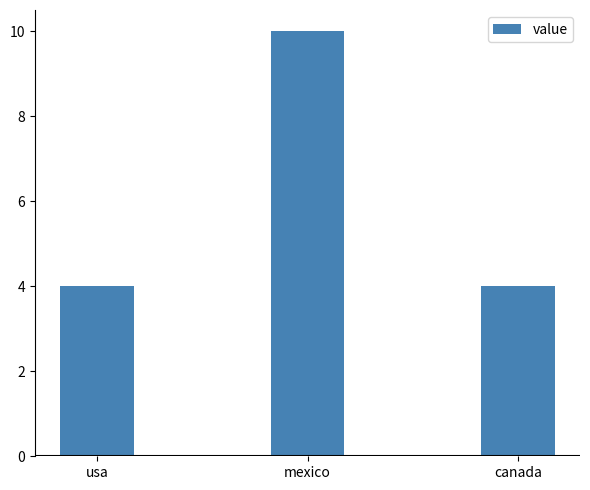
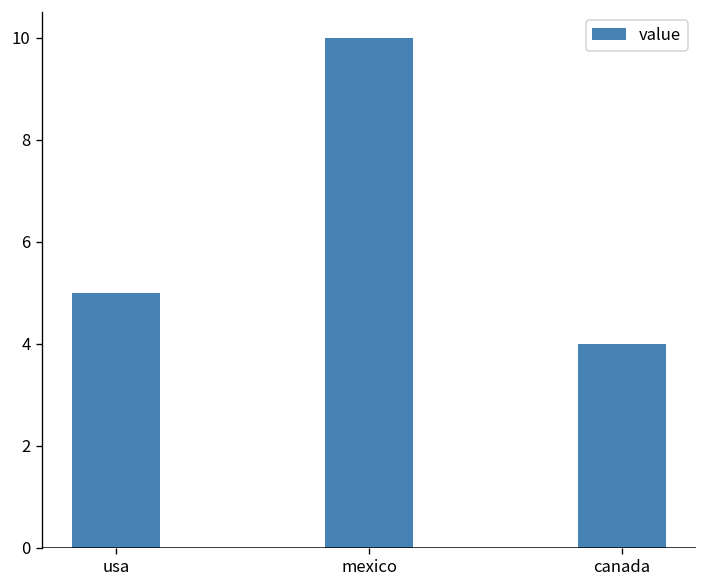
  {
-   "usa": 4,
+   "usa": 5,
    "mexico": 10,
    "canada": 4
  }
